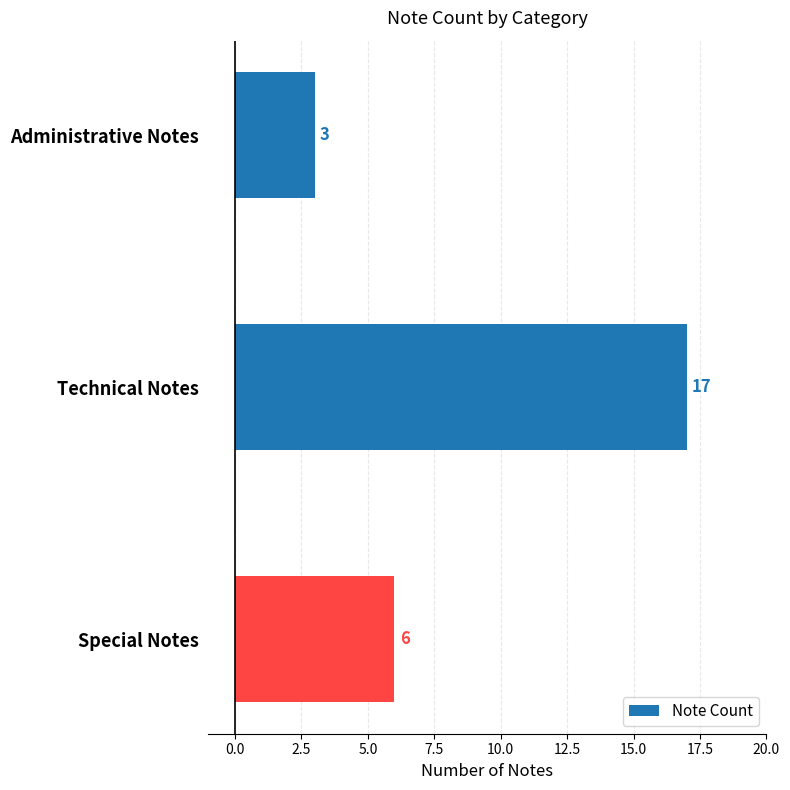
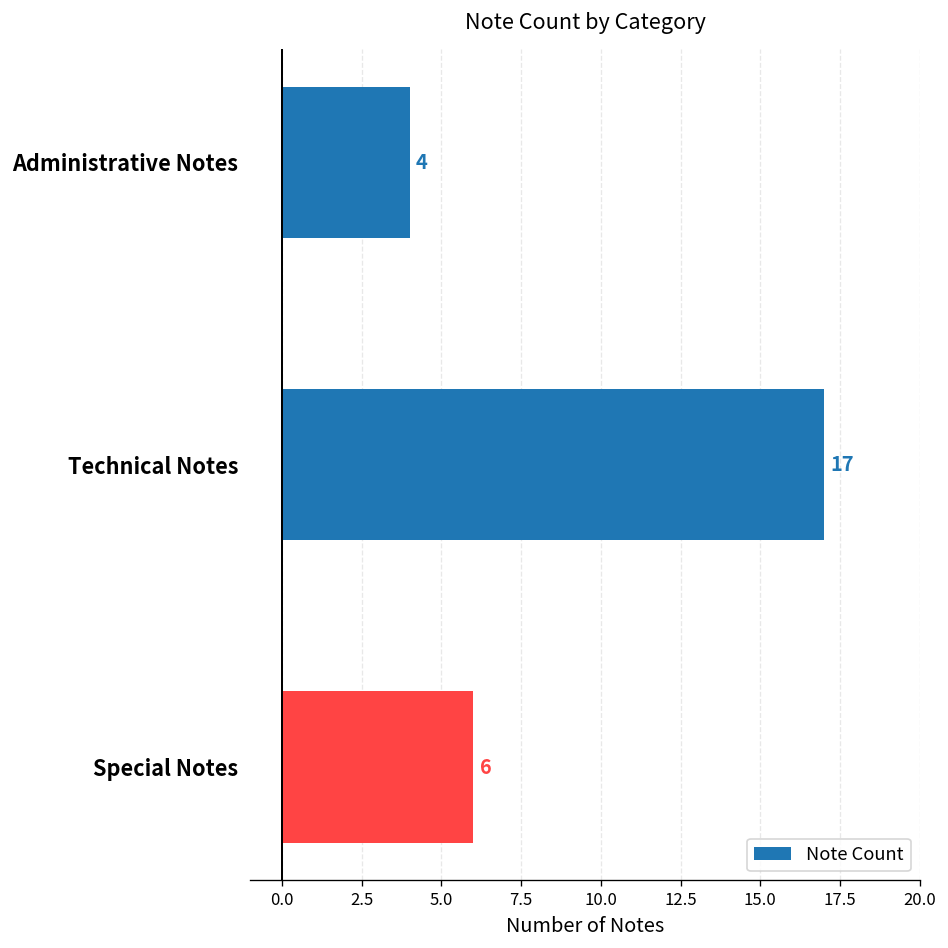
  {
-   "Administrative Notes": 3,
+   "Administrative Notes": 4,
    "Technical Notes": 17,
    "Special Notes": 6
  }
